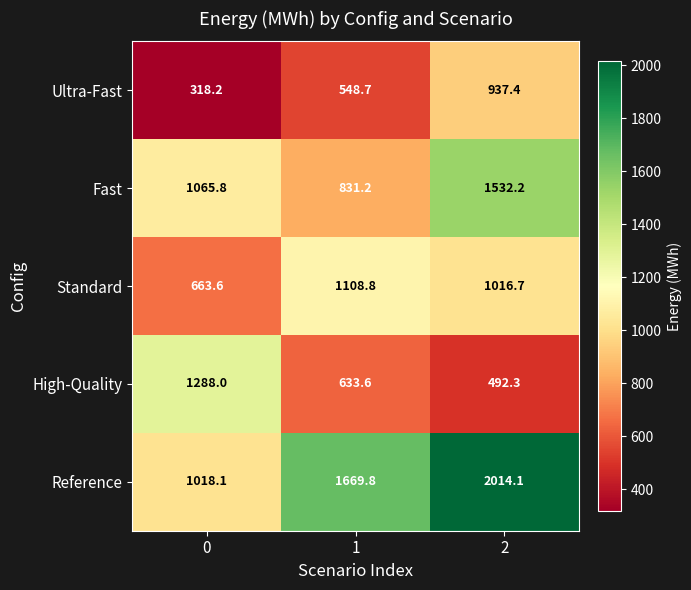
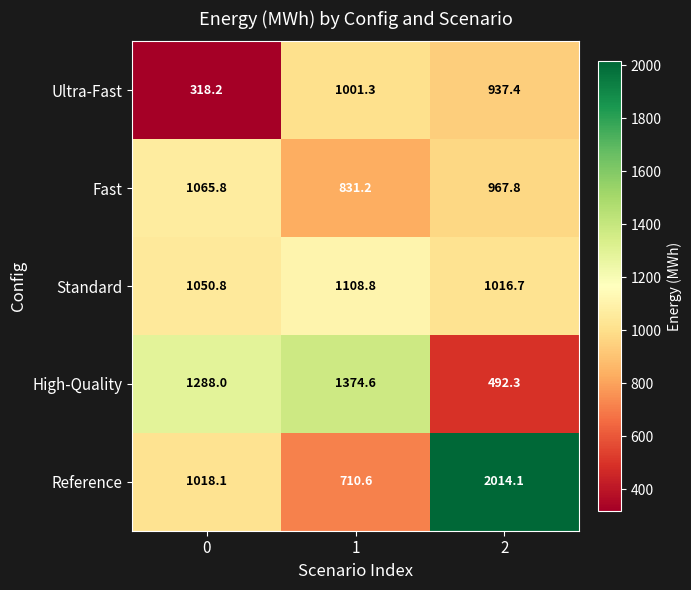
  {
    "Ultra-Fast": {
      "0": 318.2,
-     "1": 548.7,
+     "1": 1001.3,
      "2": 937.4
    },
    "Fast": {
      "0": 1065.8,
      "1": 831.2,
-     "2": 1532.2
+     "2": 967.8
    },
    "Standard": {
-     "0": 663.6,
+     "0": 1050.8,
      "1": 1108.8,
      "2": 1016.7
    },
    "High-Quality": {
      "0": 1288.0,
-     "1": 633.6,
+     "1": 1374.6,
      "2": 492.3
    },
    "Reference": {
      "0": 1018.1,
-     "1": 1669.8,
+     "1": 710.6,
      "2": 2014.1
    }
  }
